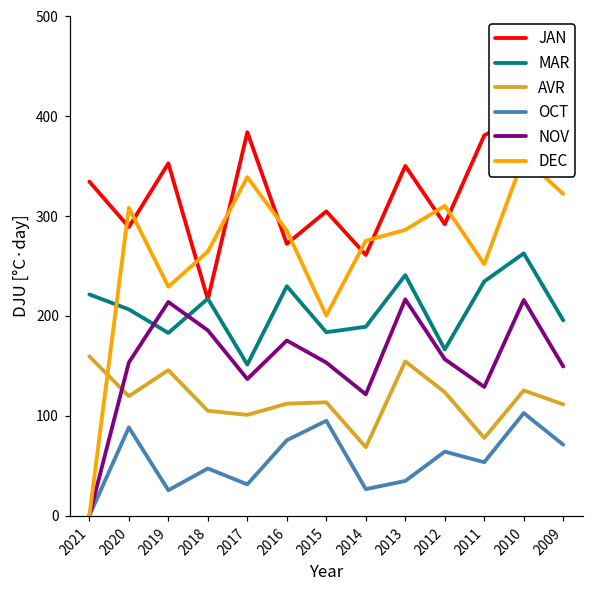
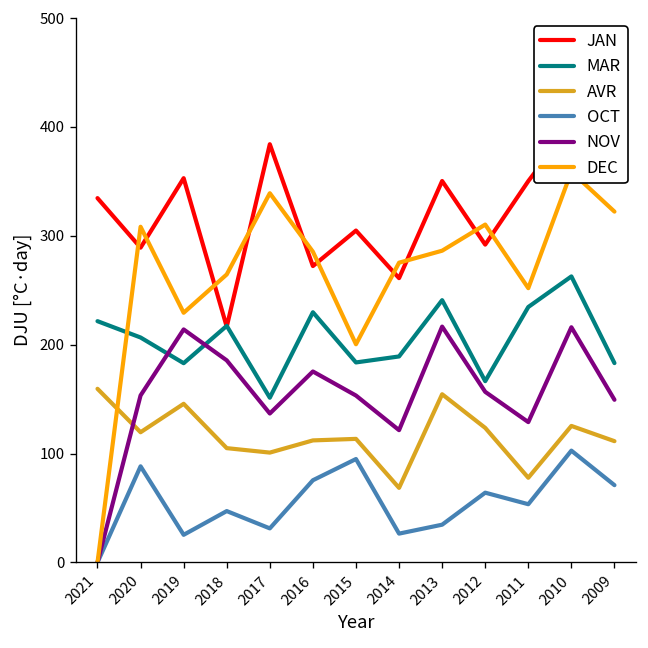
  {
    "JAN": {
      "2021": 330,
      "2020": 290,
      "2019": 350,
      "2017": 380,
      "2016": 270,
      "2015": 300,
      "2014": 260,
      "2013": 350,
      "2012": 290,
-     "2011": 380
+     "2011": 350
    },
    "MAR": {
      "2021": 220,
      "2020": 210,
      "2019": 180,
      "2017": 150,
      "2016": 230,
      "2015": 180,
      "2014": 190,
      "2013": 240,
      "2012": 170,
      "2011": 230,
      "2010": 260,
-     "2009": 200
+     "2009": 180
    },
    "OCT": {
      "2020": 90,
      "2019": 30,
      "2018": 50,
      "2017": 30,
      "2016": 80,
      "2015": 100,
      "2014": 30,
      "2013": 30,
      "2012": 60,
      "2011": 50,
      "2010": 100,
      "2009": 70
    },
    "NOV": {
      "2020": 150,
      "2019": 210,
      "2018": 190,
      "2017": 140,
      "2016": 180,
      "2015": 150,
      "2014": 120,
      "2013": 220,
      "2012": 160,
      "2011": 130,
      "2010": 220,
      "2009": 150
    }
  }
